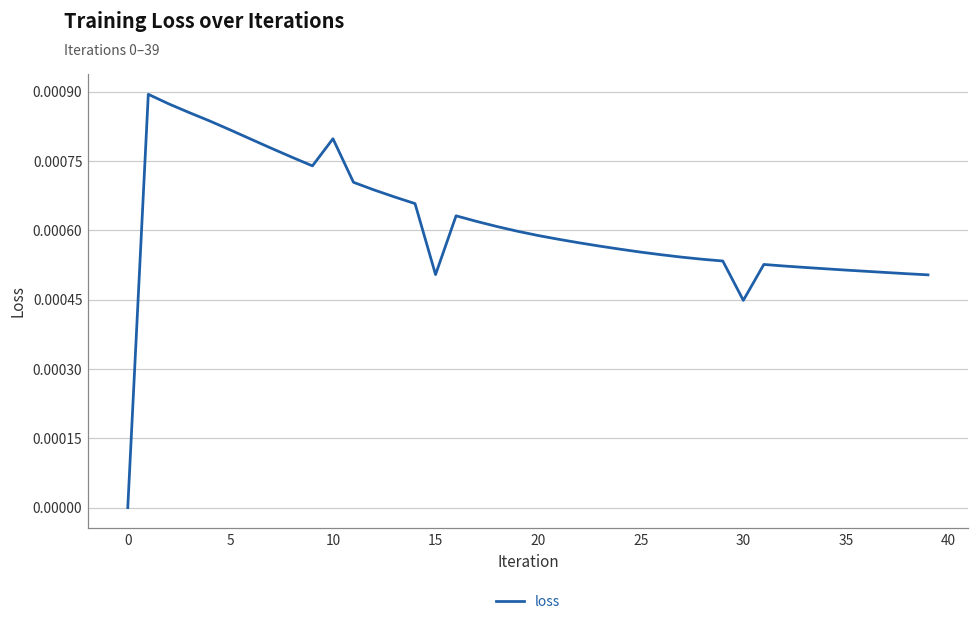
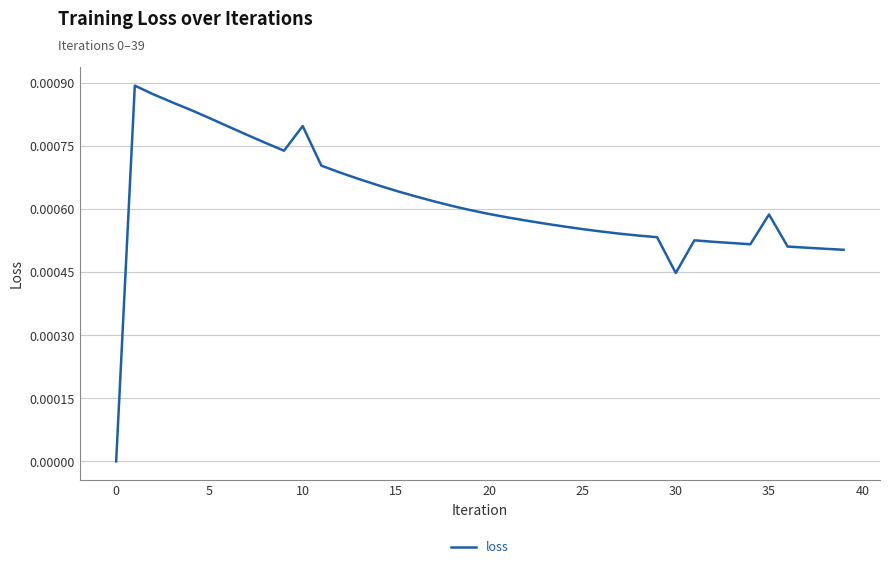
  {
    "0": 0.00000,
    "5": 0.00082,
    "10": 0.00080,
-   "15": 0.00050,
+   "15": 0.00064,
    "20": 0.00059,
    "25": 0.00055,
    "30": 0.00045,
-   "35": 0.00051
+   "35": 0.00059
  }
